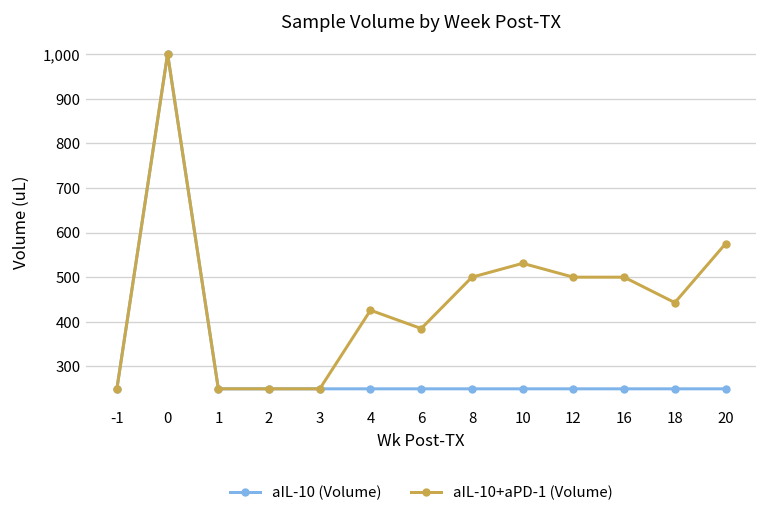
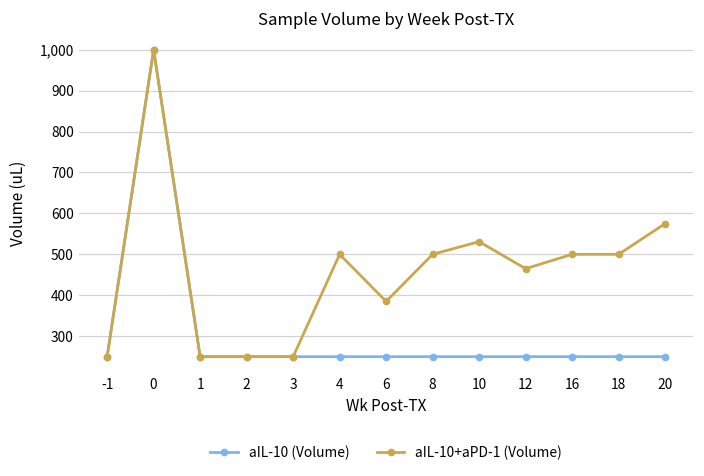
  {
    "aIL-10 (Volume)": {
      "4": 250,
      "6": 250,
      "8": 250,
      "10": 250,
      "12": 250,
      "16": 250,
      "18": 250,
      "20": 250
    },
    "aIL-10+aPD-1 (Volume)": {
-     "4": 430,
+     "4": 500,
      "6": 390,
      "8": 500,
      "10": 530,
-     "12": 500,
+     "12": 470,
      "16": 500,
-     "18": 440,
+     "18": 500,
      "20": 580
    }
  }
